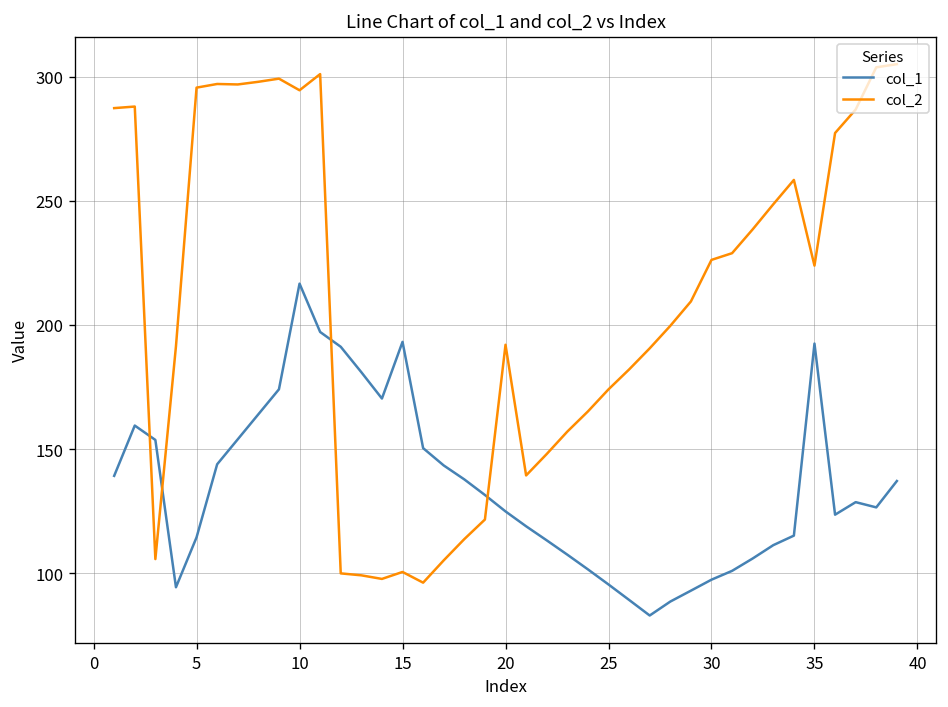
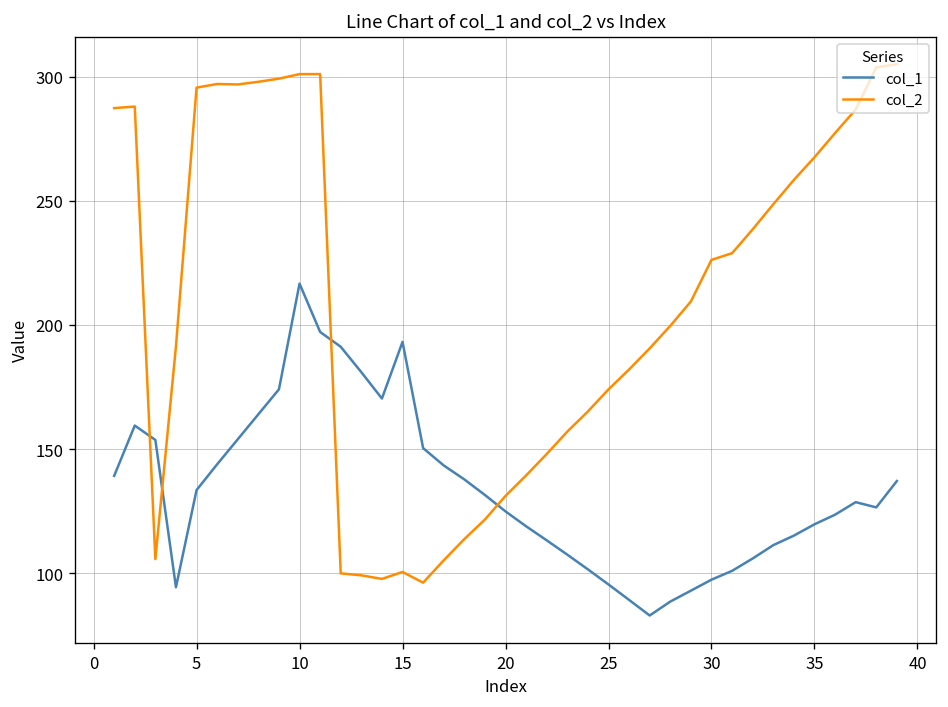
  {
    "col_1": {
-     "5": 114,
+     "5": 133,
      "10": 217,
      "15": 193,
      "20": 125,
      "25": 95,
      "30": 97,
-     "35": 193
+     "35": 120
    },
    "col_2": {
      "5": 296,
-     "10": 295,
+     "10": 301,
      "15": 101,
-     "20": 192,
+     "20": 131,
      "25": 174,
      "30": 226,
-     "35": 224
+     "35": 268
    }
  }
